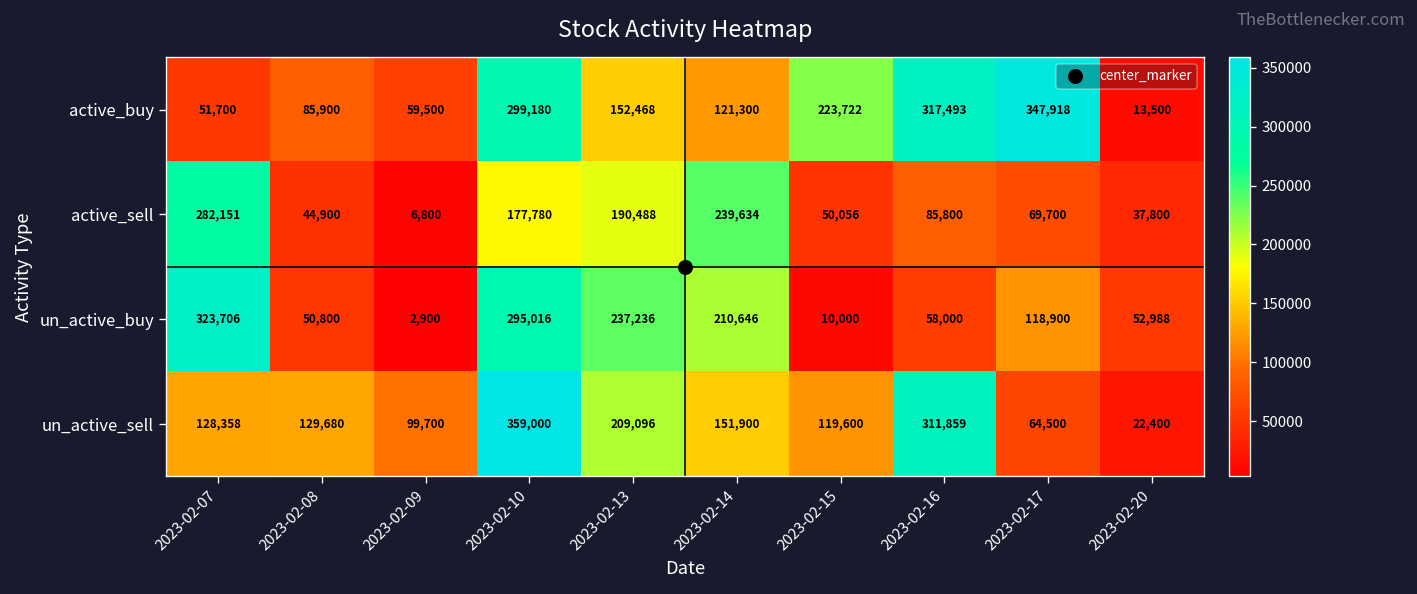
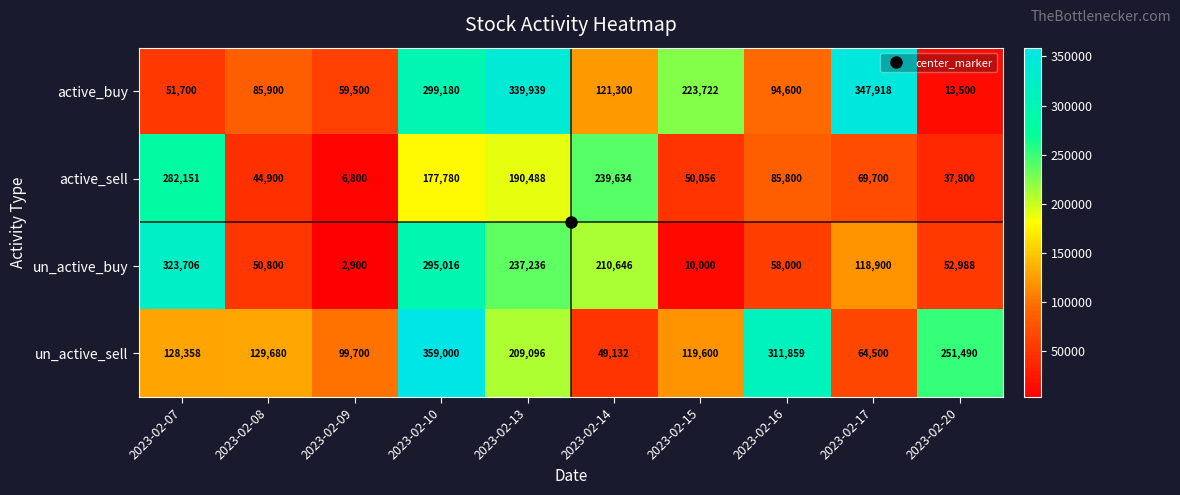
  {
    "active_buy": {
      "2023-02-07": "51,700",
      "2023-02-08": "85,900",
      "2023-02-09": "59,500",
      "2023-02-10": "299,180",
-     "2023-02-13": "152,468",
+     "2023-02-13": "339,939",
      "2023-02-14": "121,300",
      "2023-02-15": "223,722",
-     "2023-02-16": "317,493",
+     "2023-02-16": "94,600",
      "2023-02-17": "347,918",
      "2023-02-20": "13,500"
    },
    "active_sell": {
      "2023-02-07": "282,151",
      "2023-02-08": "44,900",
      "2023-02-09": "6,800",
      "2023-02-10": "177,780",
      "2023-02-13": "190,488",
      "2023-02-14": "239,634",
      "2023-02-15": "50,056",
      "2023-02-16": "85,800",
      "2023-02-17": "69,700",
      "2023-02-20": "37,800"
    },
    "un_active_buy": {
      "2023-02-07": "323,706",
      "2023-02-08": "50,800",
      "2023-02-09": "2,900",
      "2023-02-10": "295,016",
      "2023-02-13": "237,236",
      "2023-02-14": "210,646",
      "2023-02-15": "10,000",
      "2023-02-16": "58,000",
      "2023-02-17": "118,900",
      "2023-02-20": "52,988"
    },
    "un_active_sell": {
      "2023-02-07": "128,358",
      "2023-02-08": "129,680",
      "2023-02-09": "99,700",
      "2023-02-10": "359,000",
      "2023-02-13": "209,096",
-     "2023-02-14": "151,900",
+     "2023-02-14": "49,132",
      "2023-02-15": "119,600",
      "2023-02-16": "311,859",
      "2023-02-17": "64,500",
-     "2023-02-20": "22,400"
+     "2023-02-20": "251,490"
    }
  }
